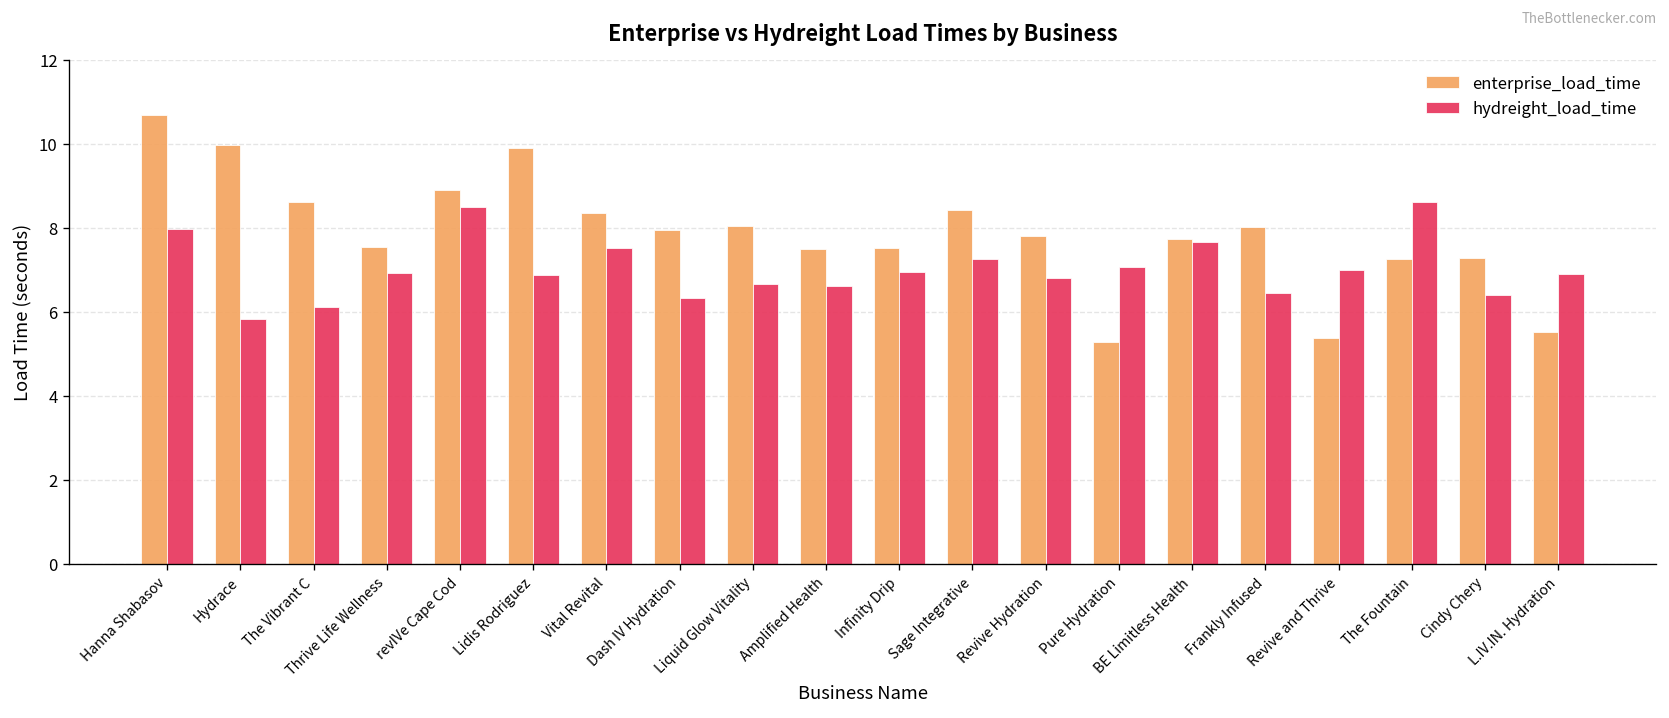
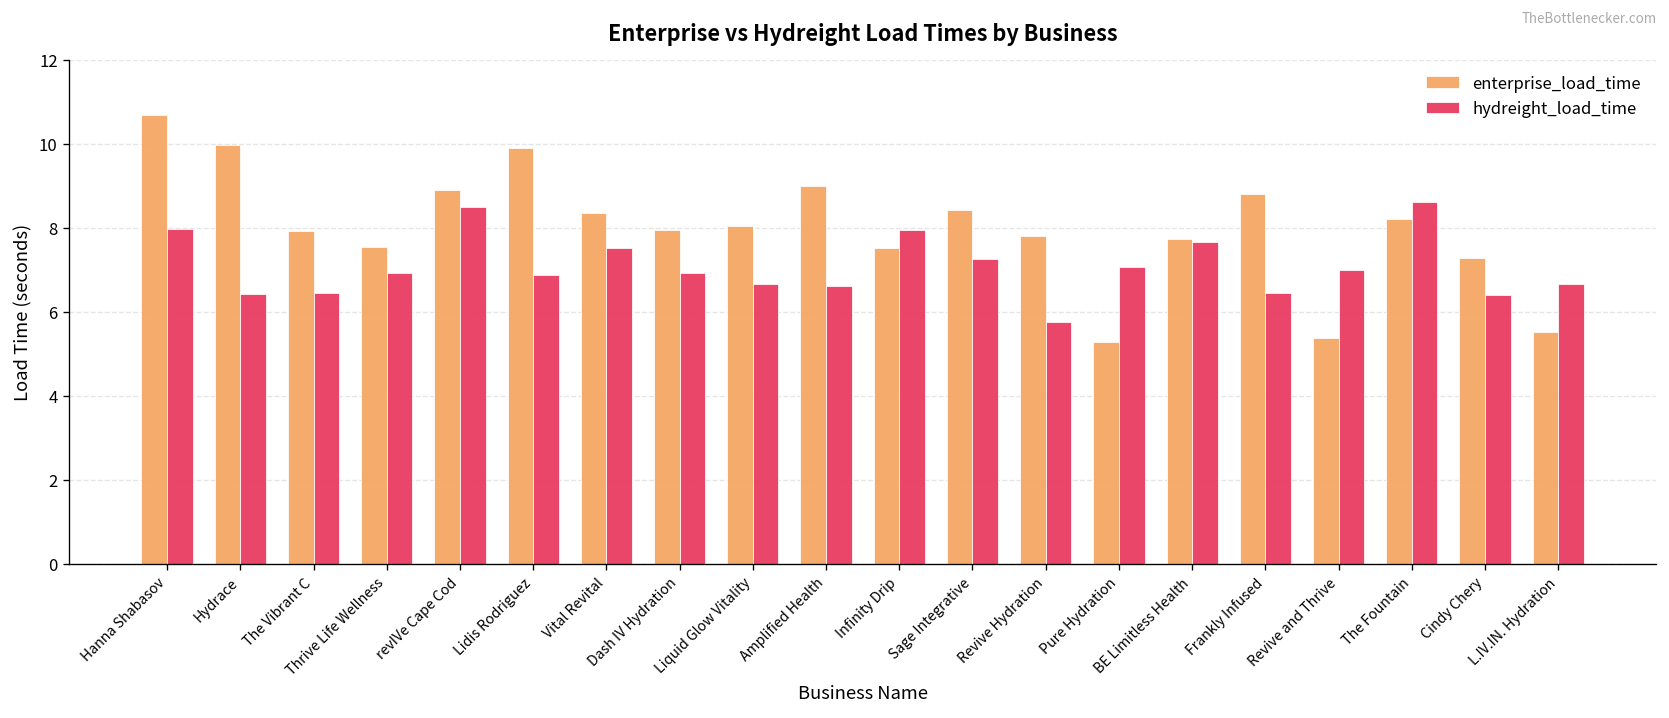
  {
    "enterprise_load_time": {
      "Hanna Shabasov": 10.7,
      "Hydrace": 10.0,
-     "The Vibrant C": 8.6,
+     "The Vibrant C": 7.9,
      "Thrive Life Wellness": 7.5,
      "revIVe Cape Cod": 8.9,
      "Lidis Rodriguez": 9.9,
      "Vital Revital": 8.3,
      "Dash IV Hydration": 8.0,
      "Liquid Glow Vitality": 8.0,
-     "Amplified Health": 7.5,
+     "Amplified Health": 9.0,
      "Infinity Drip": 7.5,
      "Sage Integrative": 8.4,
      "Revive Hydration": 7.8,
      "Pure Hydration": 5.3,
      "BE Limitless Health": 7.7,
-     "Frankly Infused": 8.0,
+     "Frankly Infused": 8.8,
      "Revive and Thrive": 5.4,
-     "The Fountain": 7.3,
+     "The Fountain": 8.2,
      "Cindy Chery": 7.3,
      "L.IV.IN. Hydration": 5.5
    },
    "hydreight_load_time": {
      "Hanna Shabasov": 8.0,
-     "Hydrace": 5.8,
-     "The Vibrant C": 6.1,
+     "Hydrace": 6.4,
+     "The Vibrant C": 6.4,
      "Thrive Life Wellness": 6.9,
      "revIVe Cape Cod": 8.5,
      "Lidis Rodriguez": 6.9,
      "Vital Revital": 7.5,
-     "Dash IV Hydration": 6.3,
+     "Dash IV Hydration": 6.9,
      "Liquid Glow Vitality": 6.7,
      "Amplified Health": 6.6,
-     "Infinity Drip": 6.9,
+     "Infinity Drip": 8.0,
      "Sage Integrative": 7.3,
-     "Revive Hydration": 6.8,
+     "Revive Hydration": 5.8,
      "Pure Hydration": 7.1,
      "BE Limitless Health": 7.7,
      "Frankly Infused": 6.5,
      "Revive and Thrive": 7.0,
      "The Fountain": 8.6,
      "Cindy Chery": 6.4,
-     "L.IV.IN. Hydration": 6.9
+     "L.IV.IN. Hydration": 6.7
    }
  }
